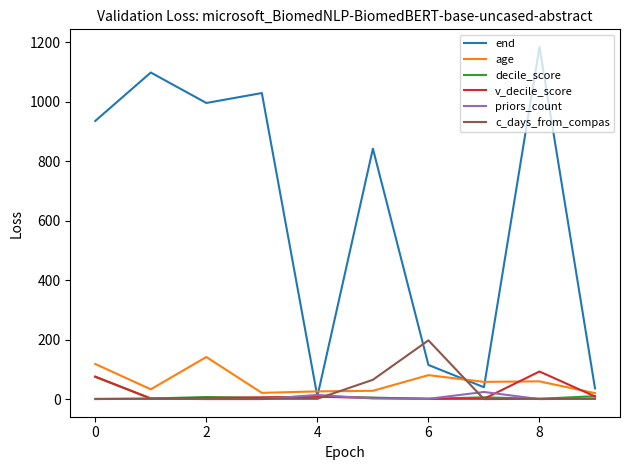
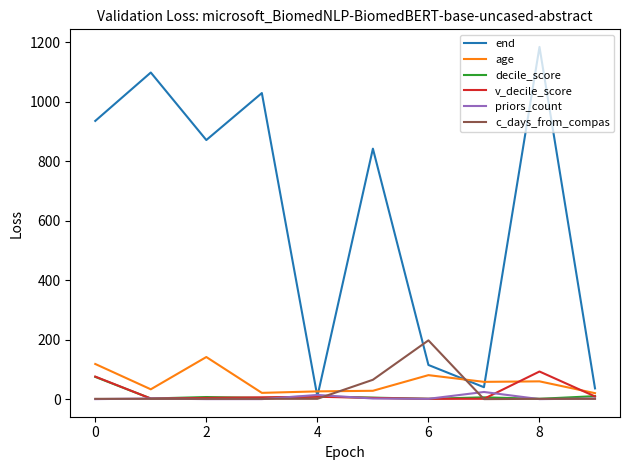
  {
    "end": {
      "0": 940,
-     "2": 1000,
+     "2": 870,
      "6": 110
    },
    "age": {
      "0": 120,
      "2": 140,
      "4": 30,
      "6": 80,
      "8": 60
    },
    "v_decile_score": {
      "8": 90
    },
    "c_days_from_compas": {
      "6": 200
    }
  }
